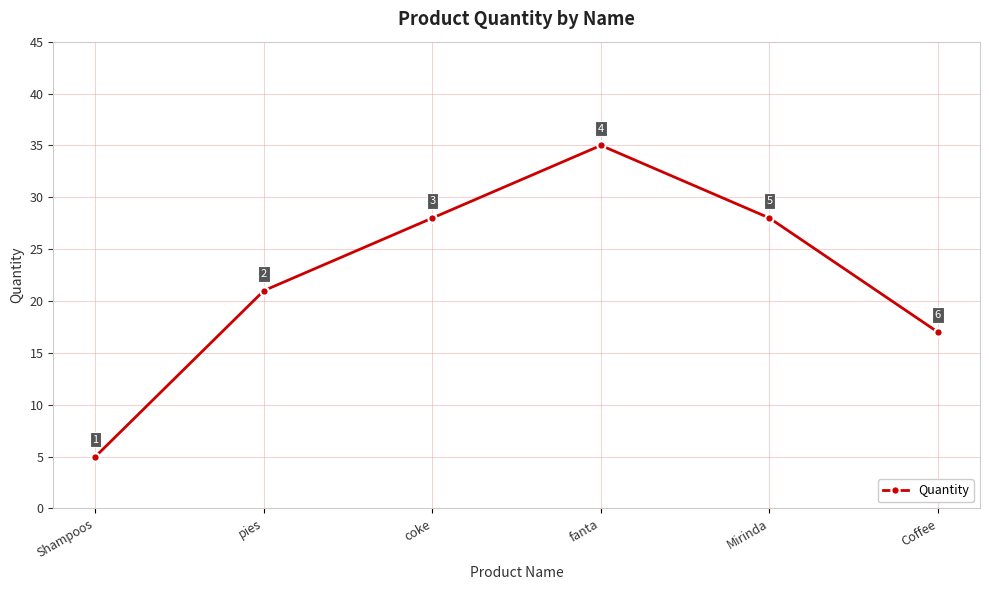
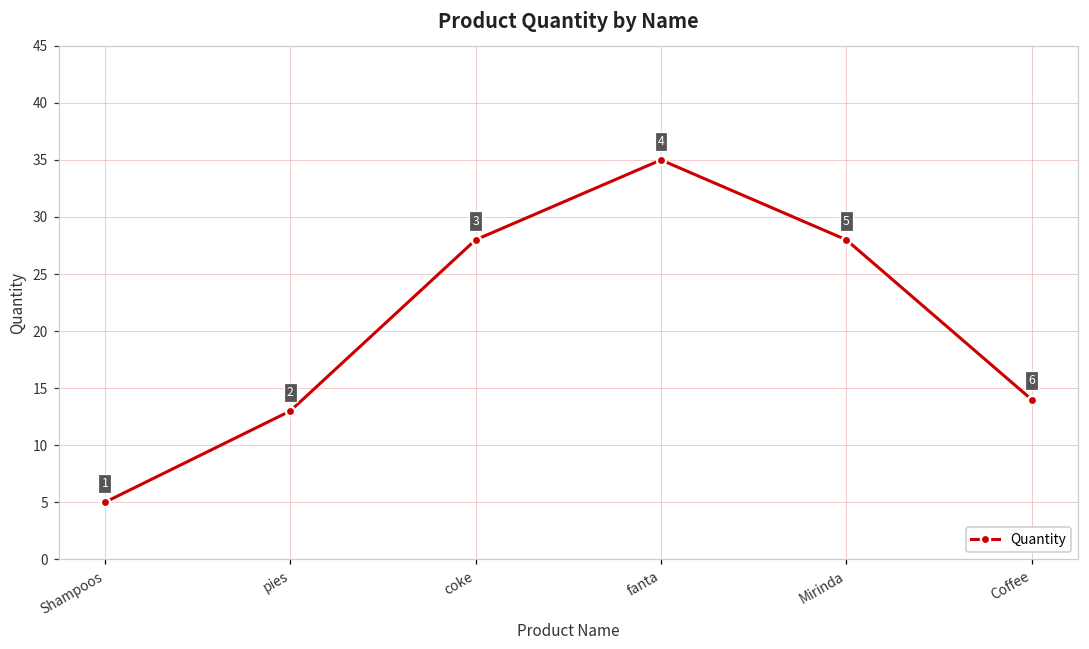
  {
-   "pies": 21,
-   "Coffee": 17
+   "pies": 13,
+   "Coffee": 14
  }
